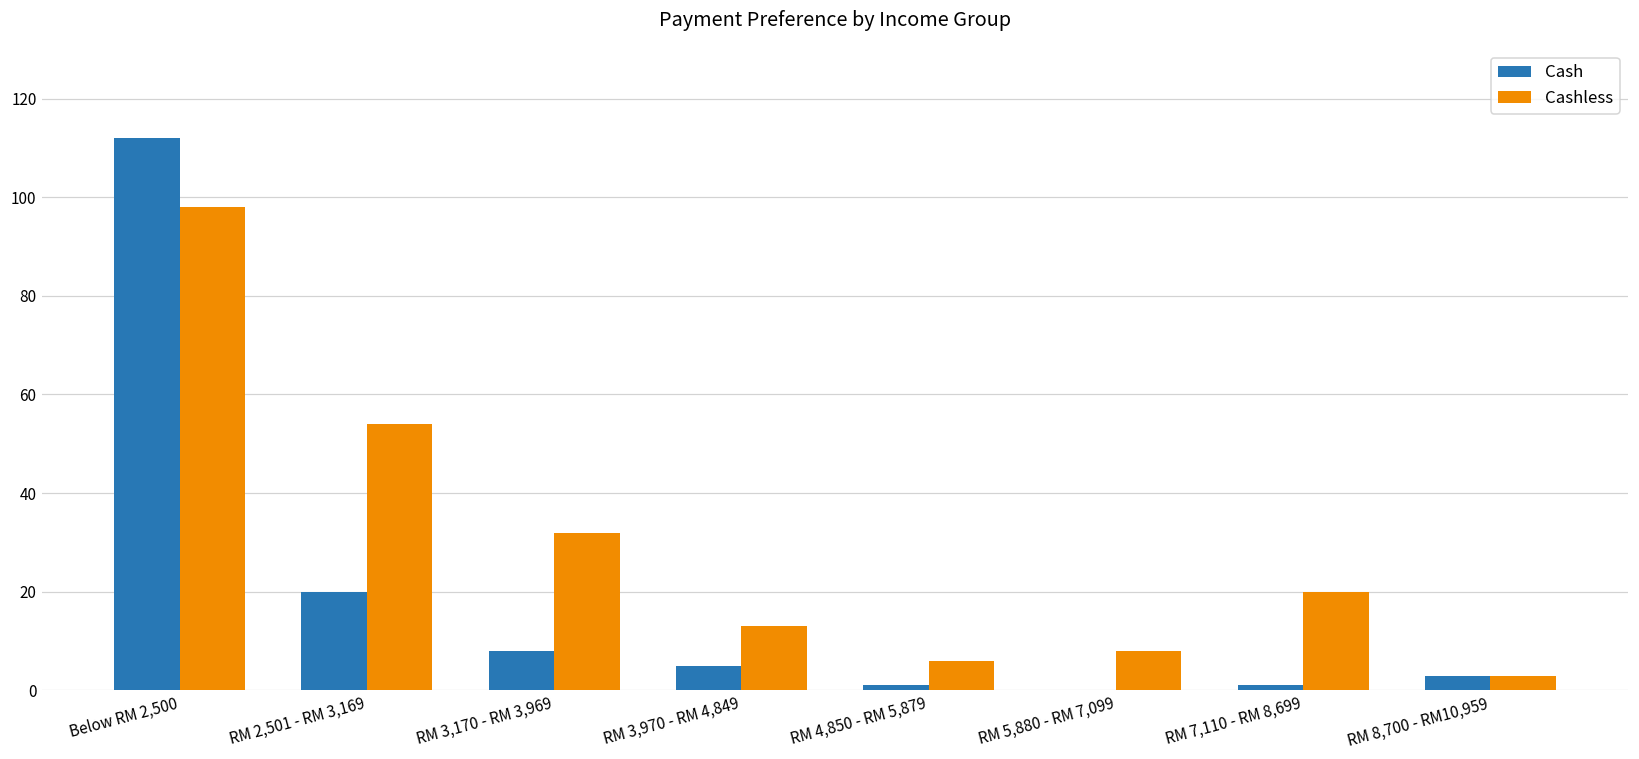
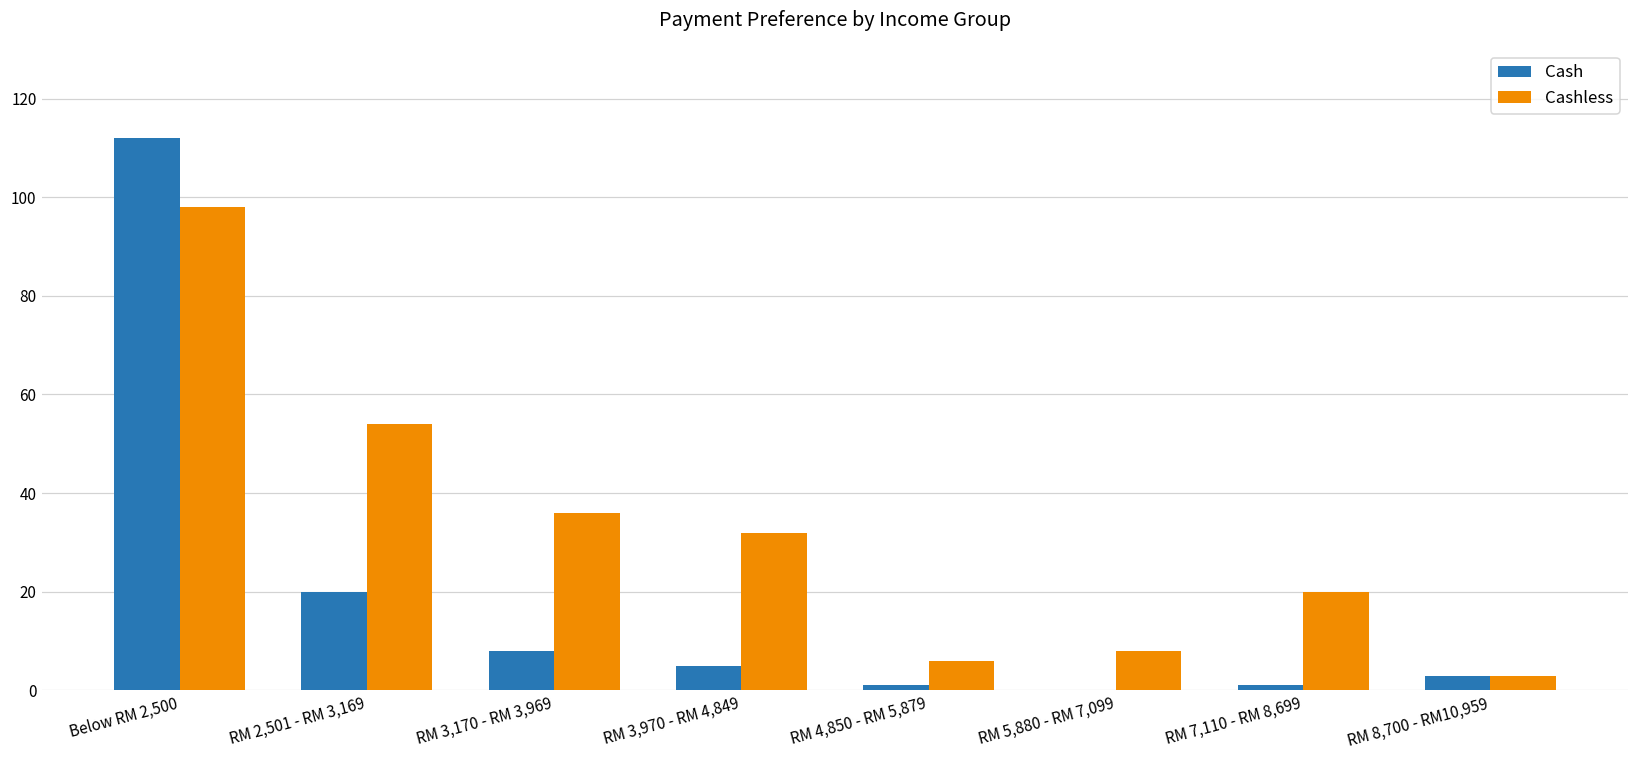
  {
    "Cash": {
      "Below RM 2,500": 112,
      "RM 2,501 - RM 3,169": 20,
      "RM 3,170 - RM 3,969": 8,
      "RM 3,970 - RM 4,849": 5,
      "RM 4,850 - RM 5,879": 1,
      "RM 5,880 - RM 7,099": 0,
      "RM 7,110 - RM 8,699": 1,
      "RM 8,700 - RM10,959": 3
    },
    "Cashless": {
      "Below RM 2,500": 98,
      "RM 2,501 - RM 3,169": 54,
-     "RM 3,170 - RM 3,969": 32,
-     "RM 3,970 - RM 4,849": 13,
+     "RM 3,170 - RM 3,969": 36,
+     "RM 3,970 - RM 4,849": 32,
      "RM 4,850 - RM 5,879": 6,
      "RM 5,880 - RM 7,099": 8,
      "RM 7,110 - RM 8,699": 20,
      "RM 8,700 - RM10,959": 3
    }
  }
